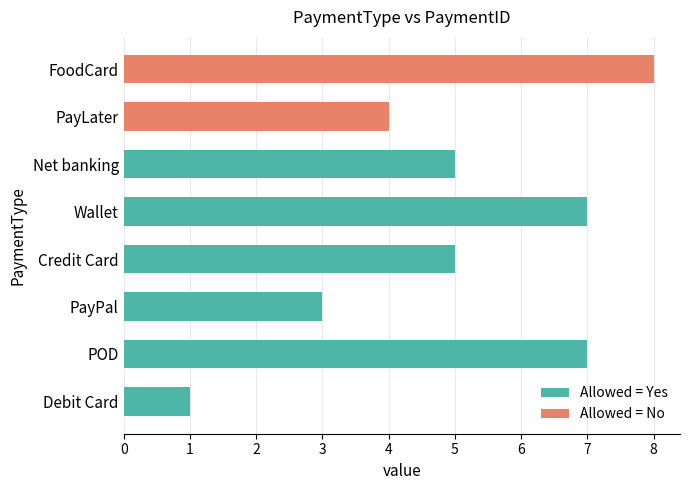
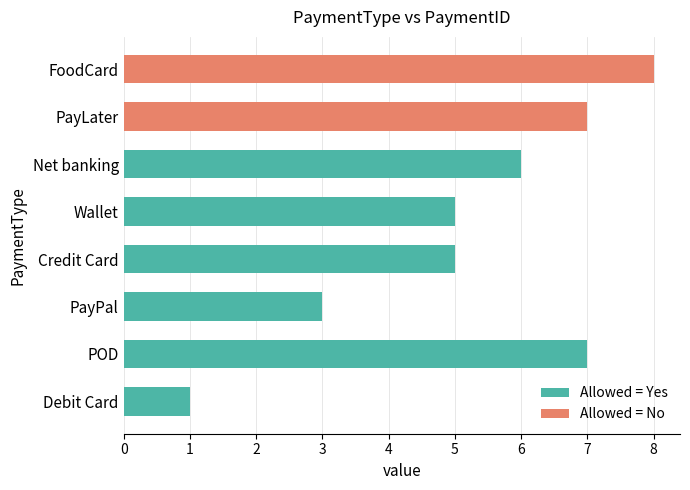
  {
    "FoodCard": 8,
-   "PayLater": 4,
-   "Net banking": 5,
-   "Wallet": 7,
+   "PayLater": 7,
+   "Net banking": 6,
+   "Wallet": 5,
    "Credit Card": 5,
    "PayPal": 3,
    "POD": 7,
    "Debit Card": 1
  }
